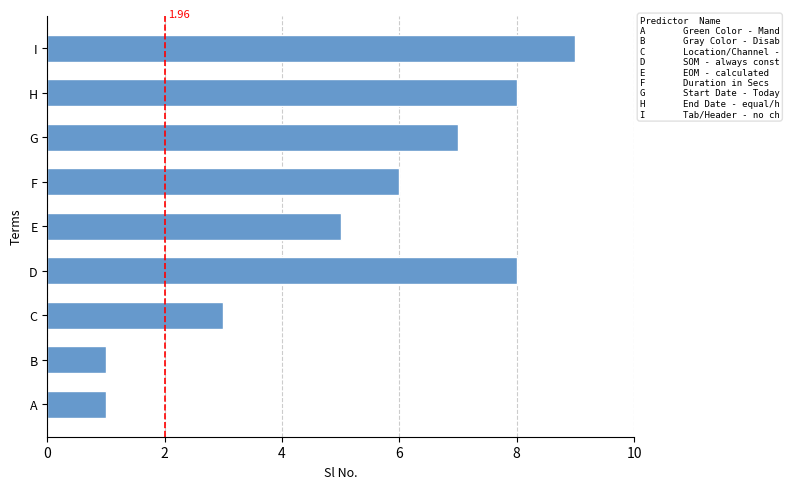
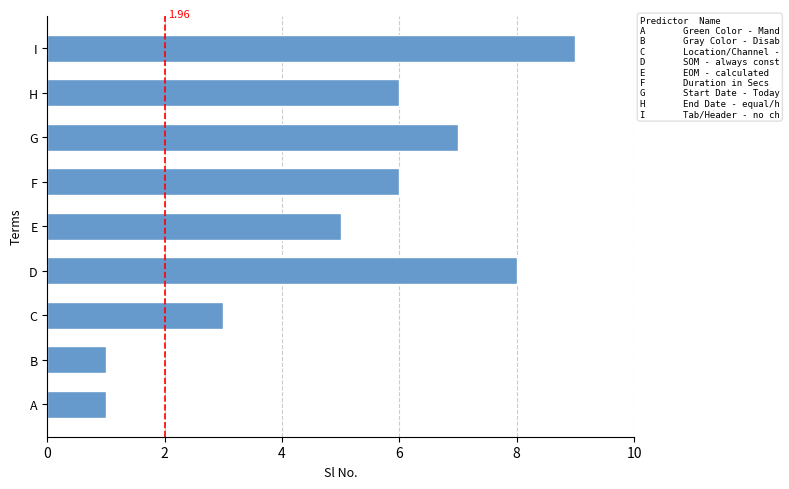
  {
    "I": 9,
-   "H": 8,
+   "H": 6,
    "G": 7,
    "F": 6,
    "E": 5,
    "D": 8,
    "C": 3,
    "B": 1,
    "A": 1
  }
